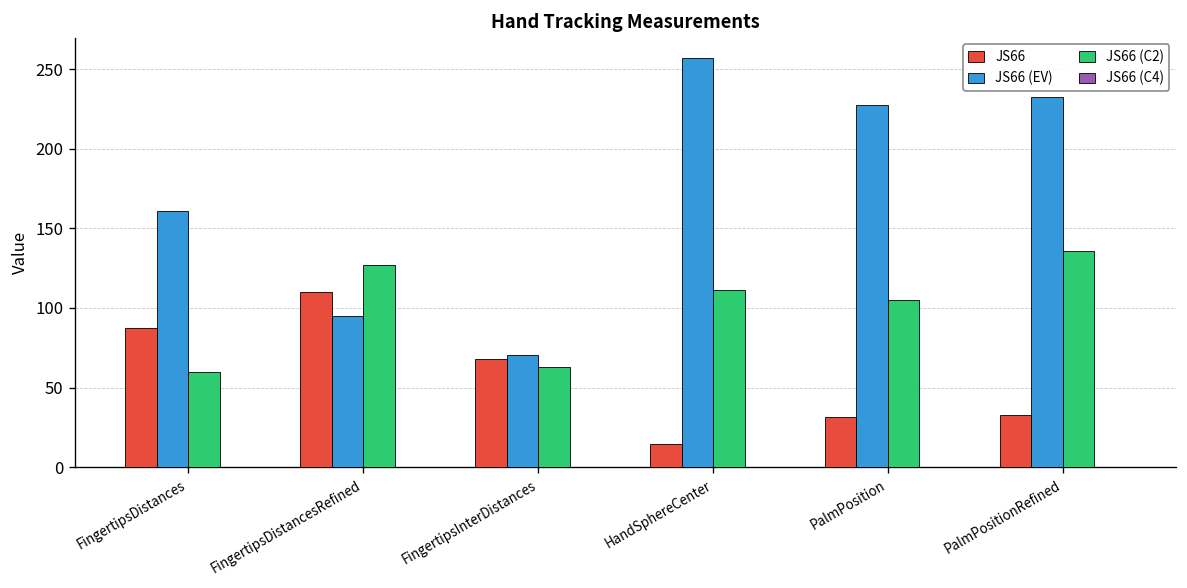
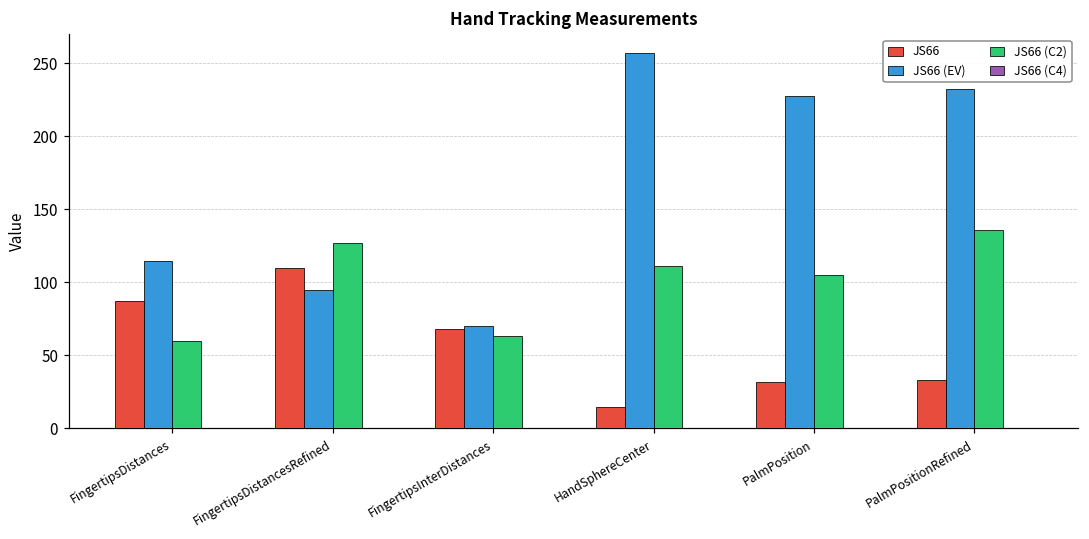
  {
    "JS66": {
      "FingertipsDistances": 87,
      "FingertipsDistancesRefined": 110,
      "FingertipsInterDistances": 68,
      "HandSphereCenter": 15,
      "PalmPosition": 32,
      "PalmPositionRefined": 33
    },
    "JS66 (EV)": {
-     "FingertipsDistances": 161,
+     "FingertipsDistances": 114,
      "FingertipsDistancesRefined": 95,
      "FingertipsInterDistances": 70,
      "HandSphereCenter": 257,
      "PalmPosition": 228,
      "PalmPositionRefined": 232
    },
    "JS66 (C2)": {
      "FingertipsDistances": 60,
      "FingertipsDistancesRefined": 127,
      "FingertipsInterDistances": 63,
      "HandSphereCenter": 111,
      "PalmPosition": 105,
      "PalmPositionRefined": 136
    },
    "JS66 (C4)": {
      "FingertipsDistances": 0,
      "FingertipsDistancesRefined": 0,
      "FingertipsInterDistances": 0,
      "HandSphereCenter": 0,
      "PalmPosition": 0,
      "PalmPositionRefined": 0
    }
  }
